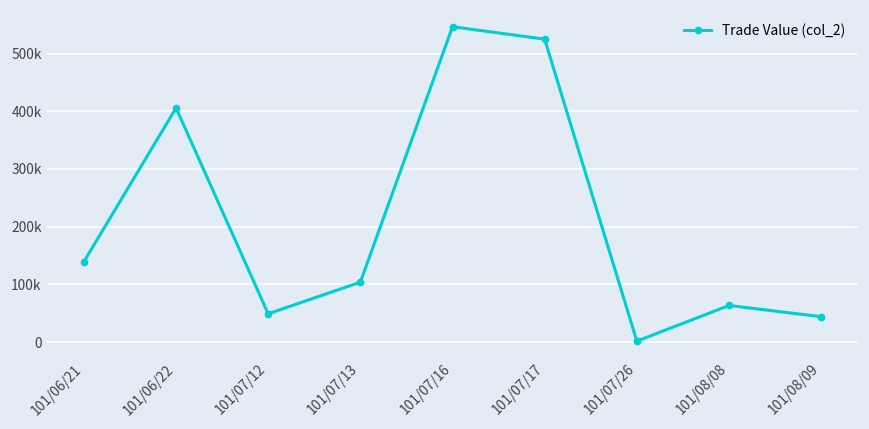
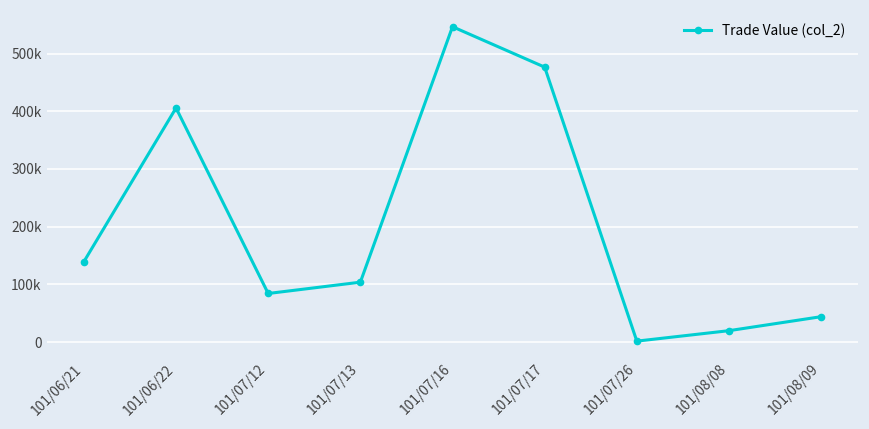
  {
    "101/06/21": 140000,
    "101/06/22": 410000,
-   "101/07/12": 50000,
+   "101/07/12": 80000,
    "101/07/13": 100000,
    "101/07/16": 550000,
-   "101/07/17": 520000,
+   "101/07/17": 480000,
    "101/07/26": 0,
-   "101/08/08": 60000,
+   "101/08/08": 20000,
    "101/08/09": 40000
  }
